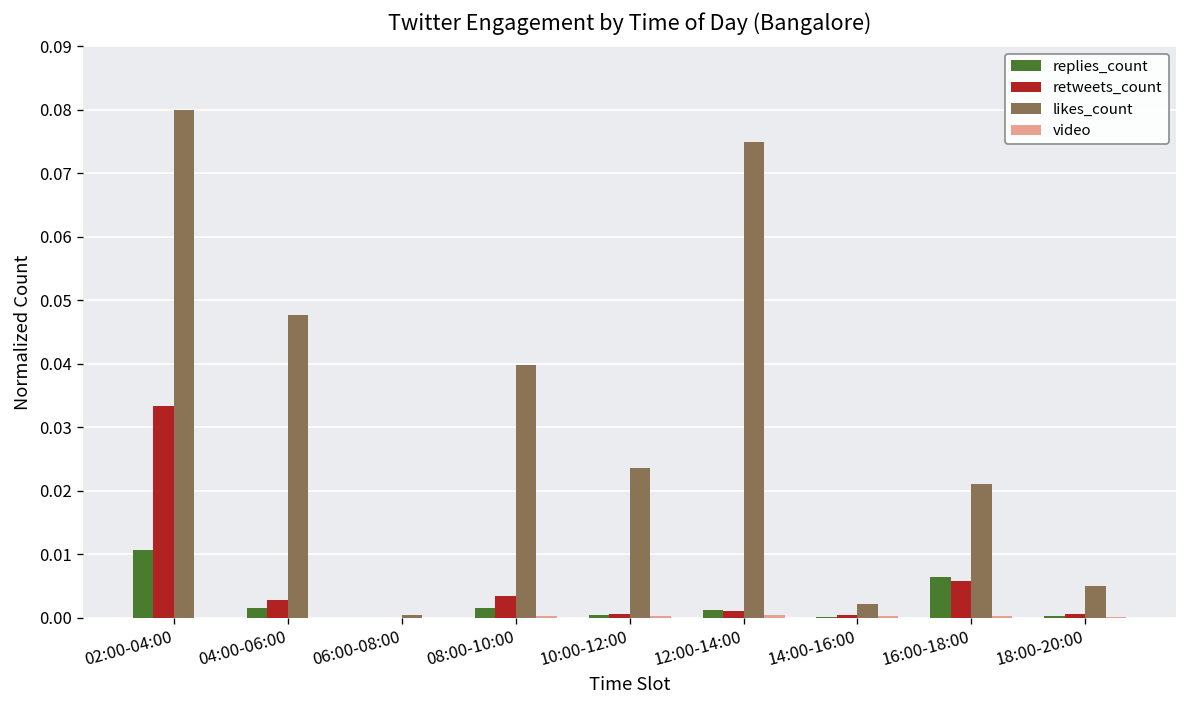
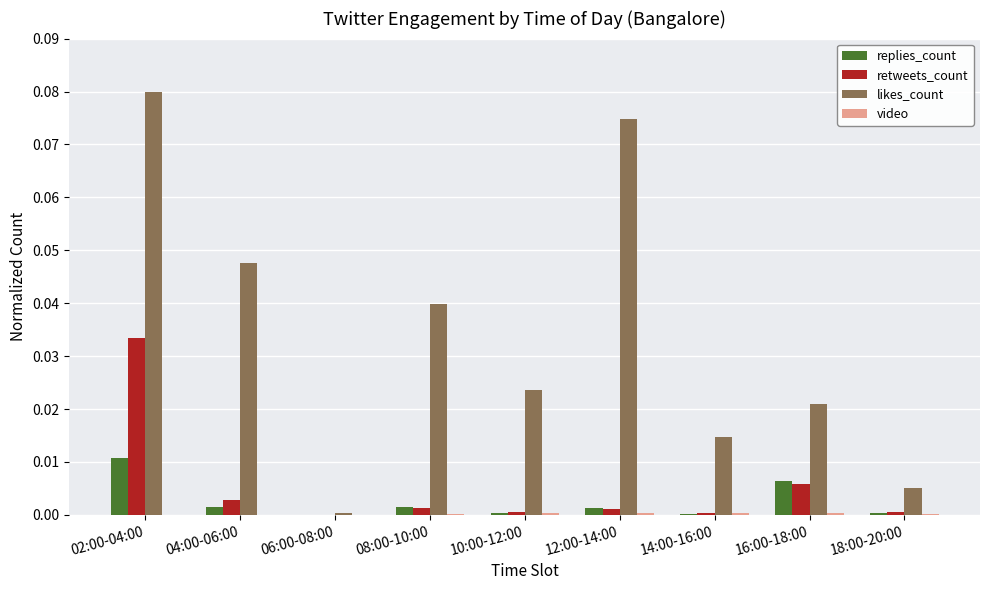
  {
    "replies_count": {
      "02:00-04:00": 0.011,
      "04:00-06:00": 0.002,
      "08:00-10:00": 0.002,
      "12:00-14:00": 0.001,
      "16:00-18:00": 0.006
    },
    "retweets_count": {
      "02:00-04:00": 0.033,
      "04:00-06:00": 0.003,
-     "08:00-10:00": 0.003,
+     "08:00-10:00": 0.001,
      "10:00-12:00": 0.001,
      "12:00-14:00": 0.001,
      "16:00-18:00": 0.006,
      "18:00-20:00": 0.001
    },
    "likes_count": {
      "02:00-04:00": 0.080,
      "04:00-06:00": 0.048,
      "08:00-10:00": 0.040,
      "10:00-12:00": 0.024,
      "12:00-14:00": 0.075,
-     "14:00-16:00": 0.002,
+     "14:00-16:00": 0.015,
      "16:00-18:00": 0.021,
      "18:00-20:00": 0.005
    },
    "video": {
      "02:00-04:00": 0.000
    }
  }
